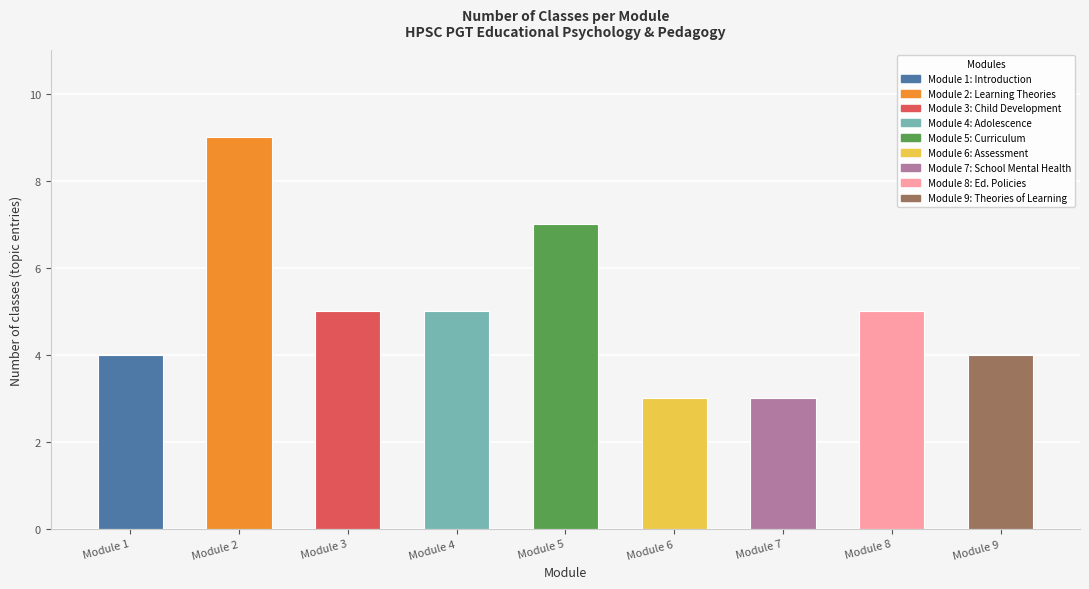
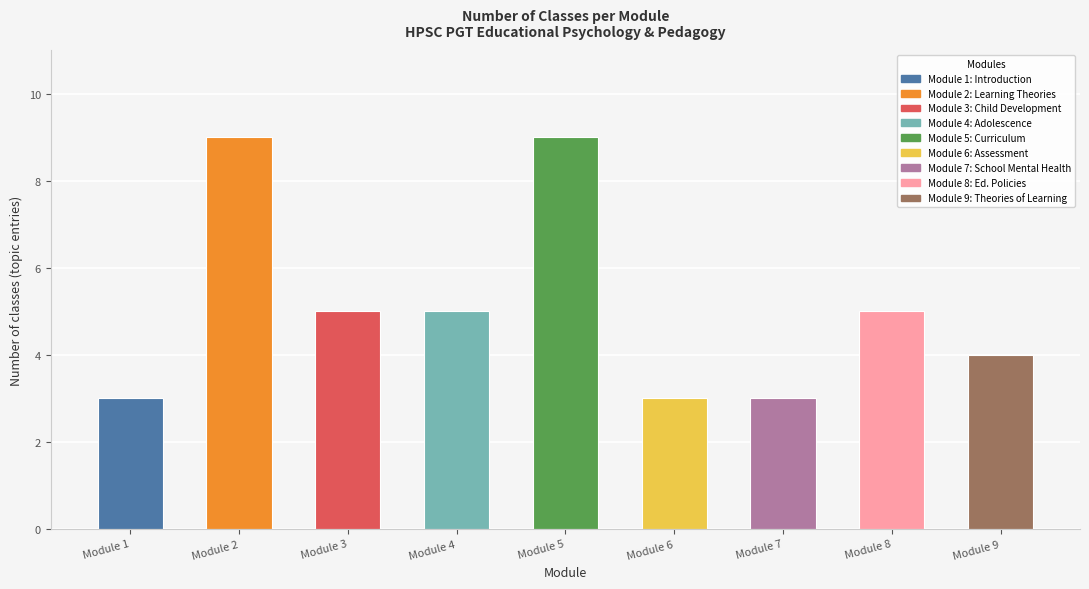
  {
-   "Module 1": 4,
+   "Module 1": 3,
    "Module 2": 9,
    "Module 3": 5,
    "Module 4": 5,
-   "Module 5": 7,
+   "Module 5": 9,
    "Module 6": 3,
    "Module 7": 3,
    "Module 8": 5,
    "Module 9": 4
  }
